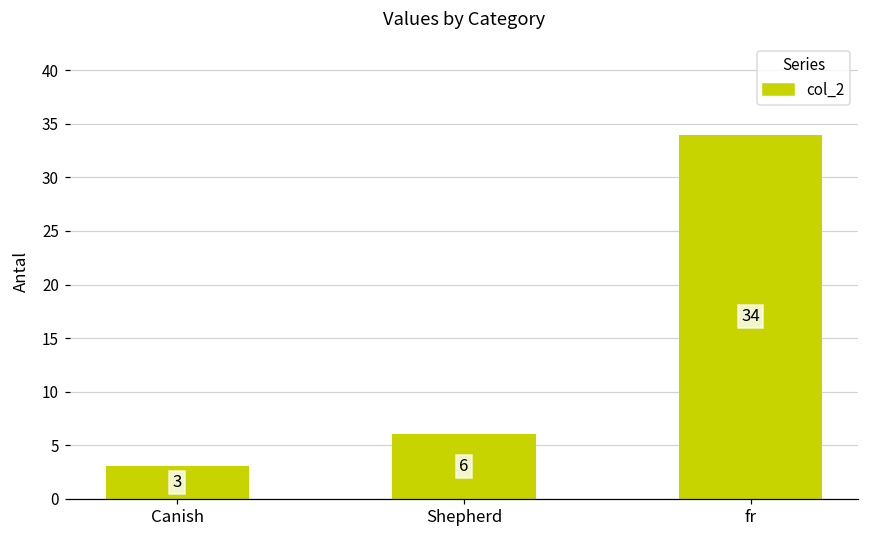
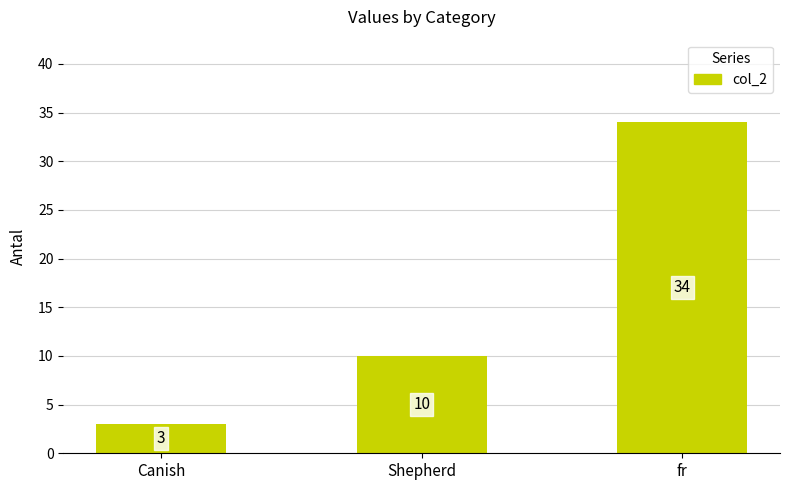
  {
-   "Shepherd": 6
+   "Shepherd": 10
  }
